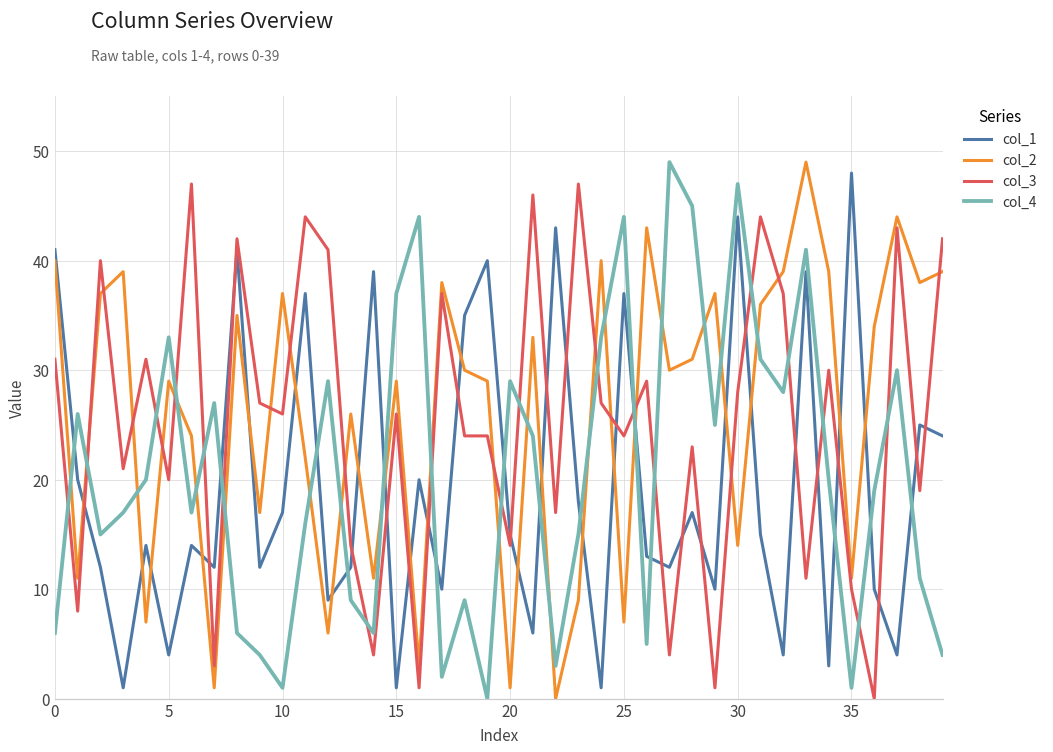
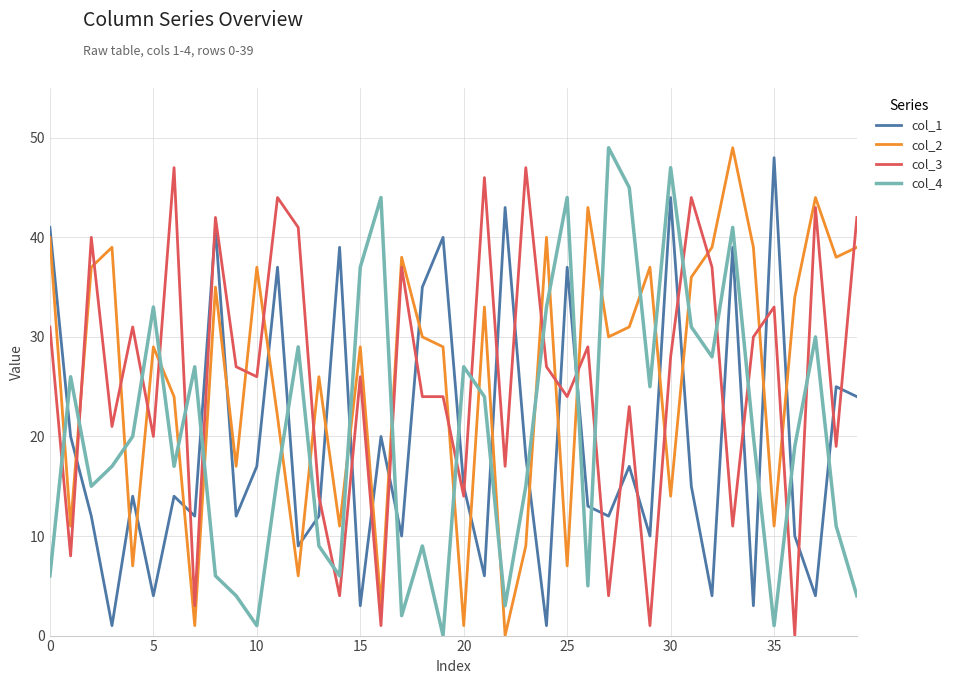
  {
    "col_1": {
      "0": 41,
      "5": 4,
      "10": 17,
-     "15": 1,
+     "15": 3,
      "20": 15,
      "25": 37,
      "30": 44,
      "35": 48
    },
    "col_2": {
      "0": 40,
      "5": 29,
      "10": 37,
      "15": 29,
      "20": 1,
      "25": 7,
      "30": 14,
      "35": 11
    },
    "col_3": {
      "0": 31,
      "5": 20,
      "10": 26,
      "15": 26,
      "20": 14,
      "25": 24,
      "30": 28,
-     "35": 10
+     "35": 33
    },
    "col_4": {
      "0": 6,
      "5": 33,
      "10": 1,
      "15": 37,
-     "20": 29,
+     "20": 27,
      "25": 44,
      "30": 47,
      "35": 1
    }
  }
